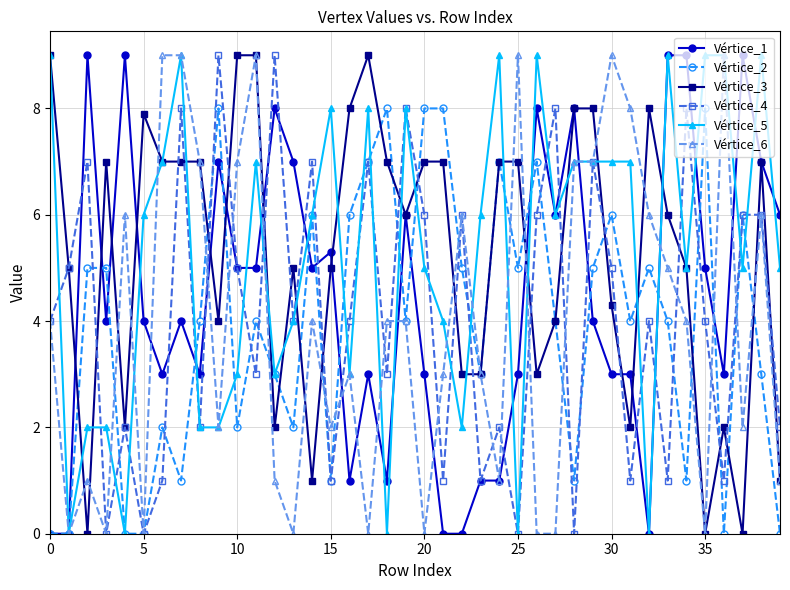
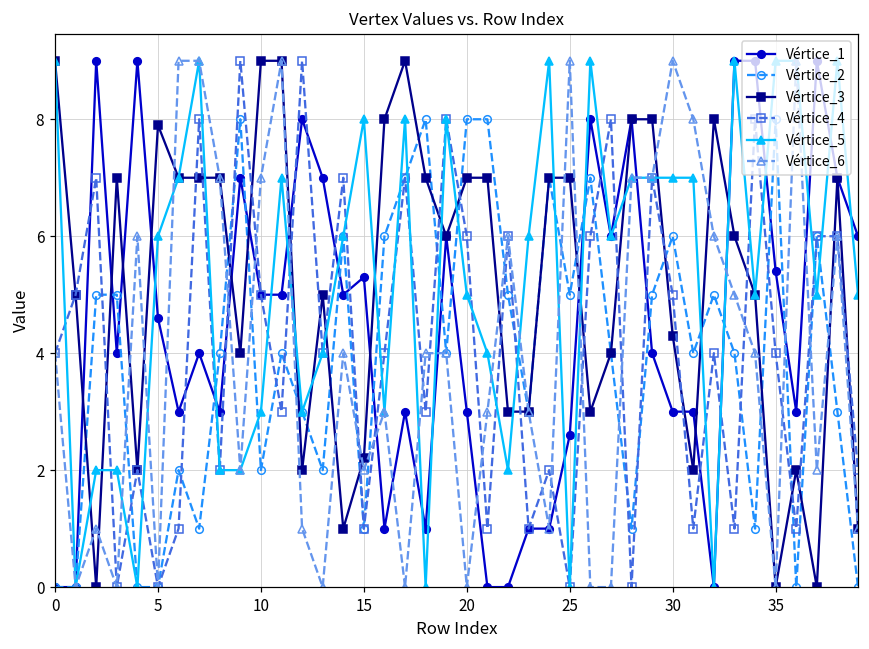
  {
    "Vértice_1": {
-     "5": 4.0,
+     "5": 4.6,
      "15": 5.3,
      "20": 3.0,
-     "25": 3.0,
+     "25": 2.6,
      "30": 3.0,
-     "35": 5.0
+     "35": 5.4
    },
    "Vértice_3": {
      "5": 7.9,
      "10": 9.0,
-     "15": 5.0,
+     "15": 2.2,
      "20": 7.0,
      "25": 7.0,
      "30": 4.3
    }
  }
